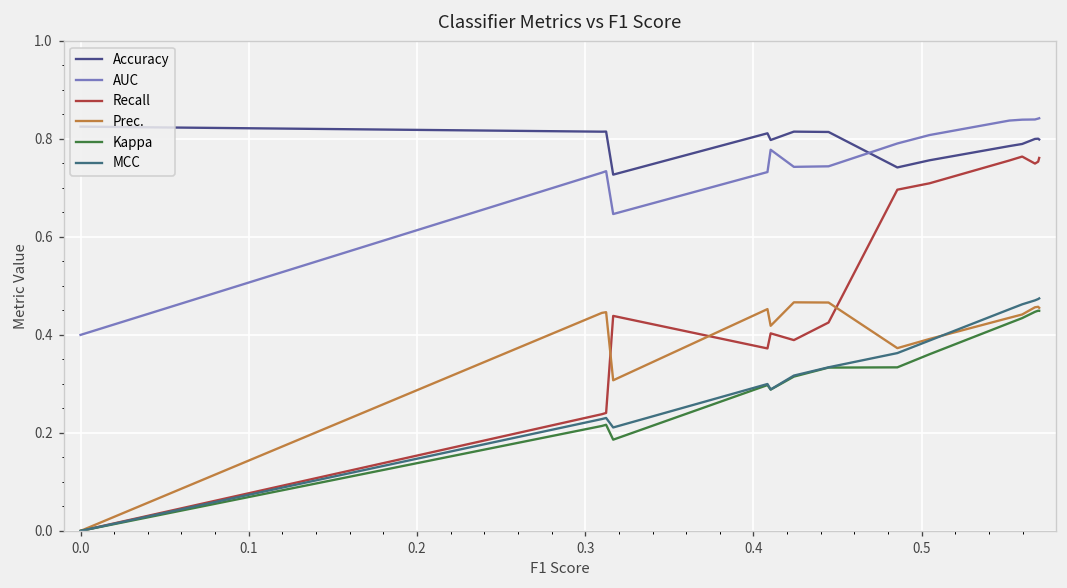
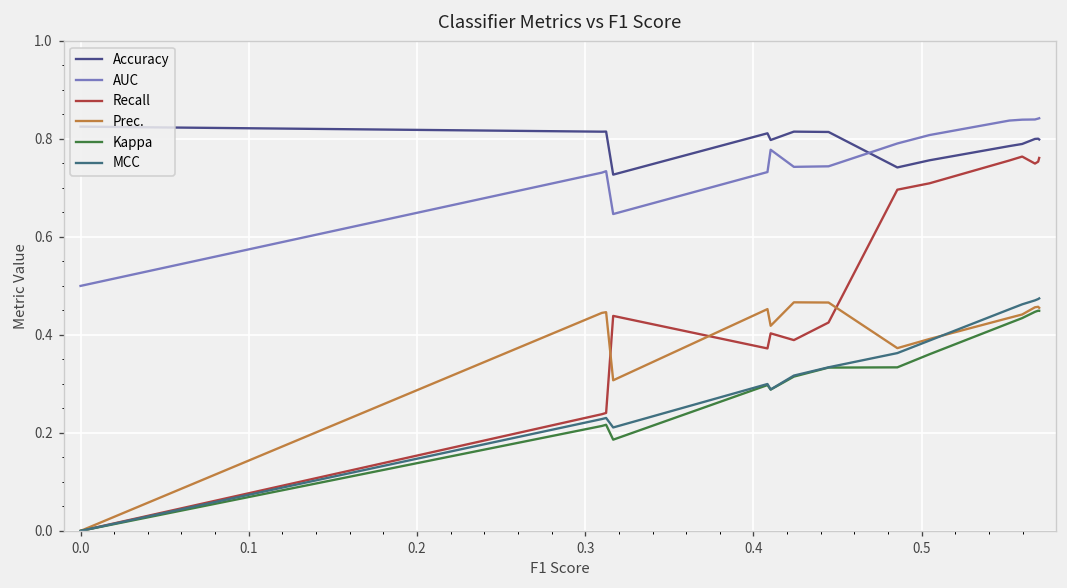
  {
    "AUC": {
-     "0.0": 0.4
+     "0.0": 0.5
    }
  }
